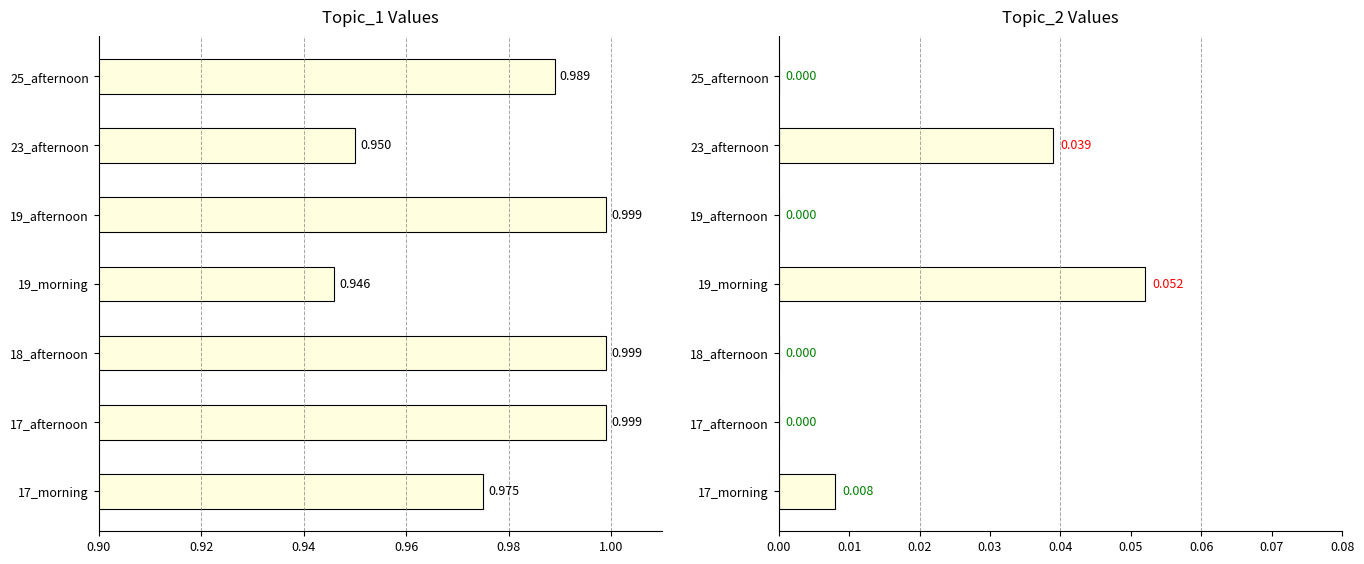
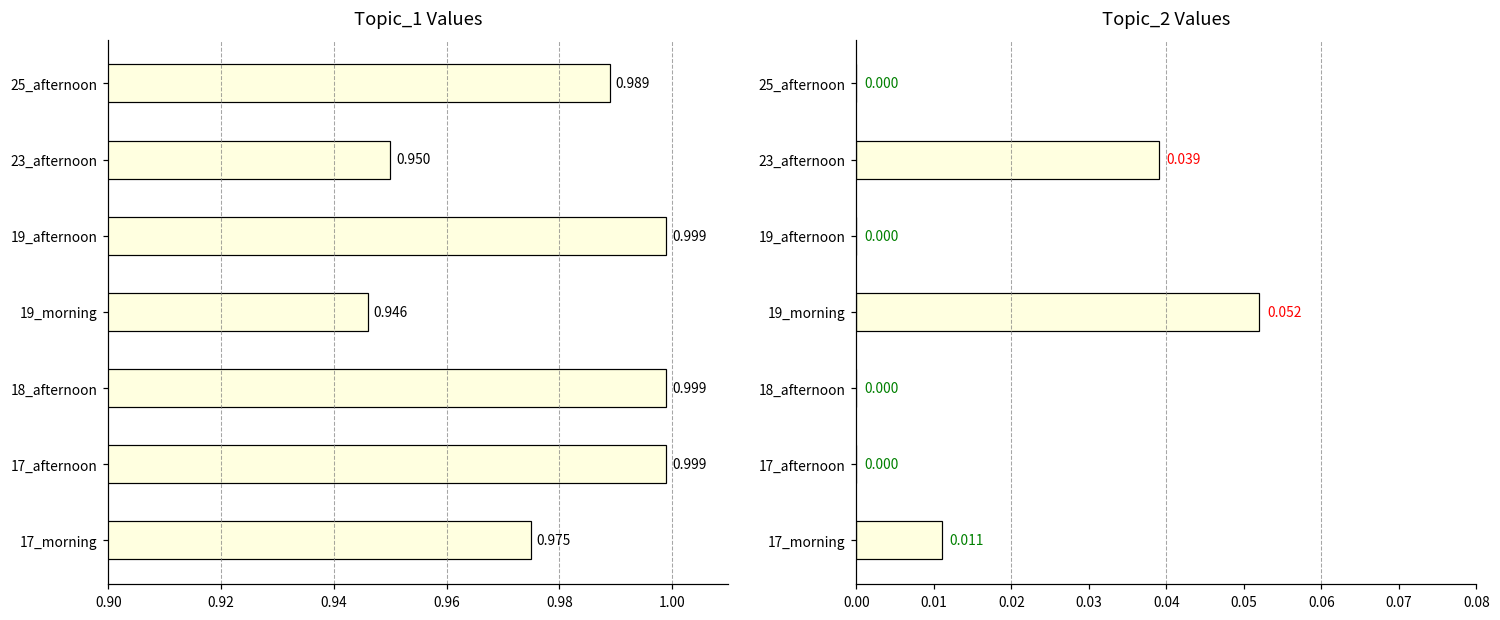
  {
    "Topic_1 Values": {
      "25_afternoon": 0.989,
      "23_afternoon": 0.950,
      "19_afternoon": 0.999,
      "19_morning": 0.946,
      "18_afternoon": 0.999,
      "17_afternoon": 0.999,
      "17_morning": 0.975
    },
    "Topic_2 Values": {
      "25_afternoon": 0.000,
      "23_afternoon": 0.039,
      "19_afternoon": 0.000,
      "19_morning": 0.052,
      "18_afternoon": 0.000,
      "17_afternoon": 0.000,
-     "17_morning": 0.008
+     "17_morning": 0.011
    }
  }
